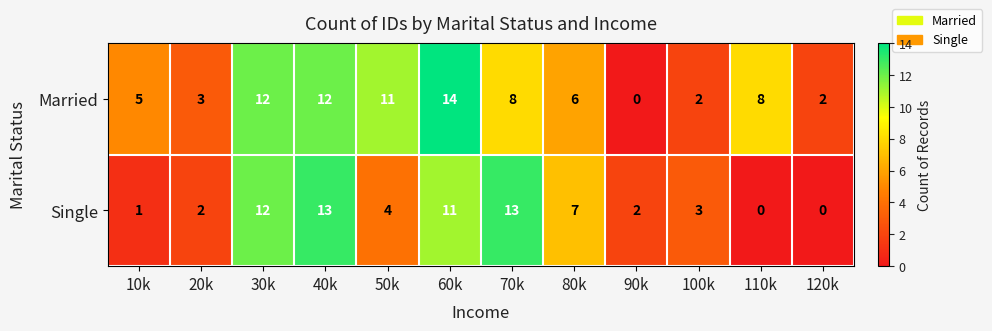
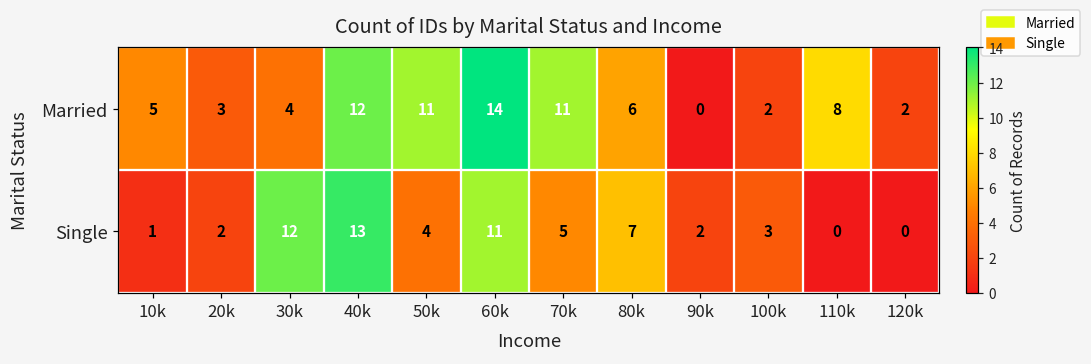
  {
    "Married": {
      "10k": 5,
      "20k": 3,
-     "30k": 12,
+     "30k": 4,
      "40k": 12,
      "50k": 11,
      "60k": 14,
-     "70k": 8,
+     "70k": 11,
      "80k": 6,
      "90k": 0,
      "100k": 2,
      "110k": 8,
      "120k": 2
    },
    "Single": {
      "10k": 1,
      "20k": 2,
      "30k": 12,
      "40k": 13,
      "50k": 4,
      "60k": 11,
-     "70k": 13,
+     "70k": 5,
      "80k": 7,
      "90k": 2,
      "100k": 3,
      "110k": 0,
      "120k": 0
    }
  }
